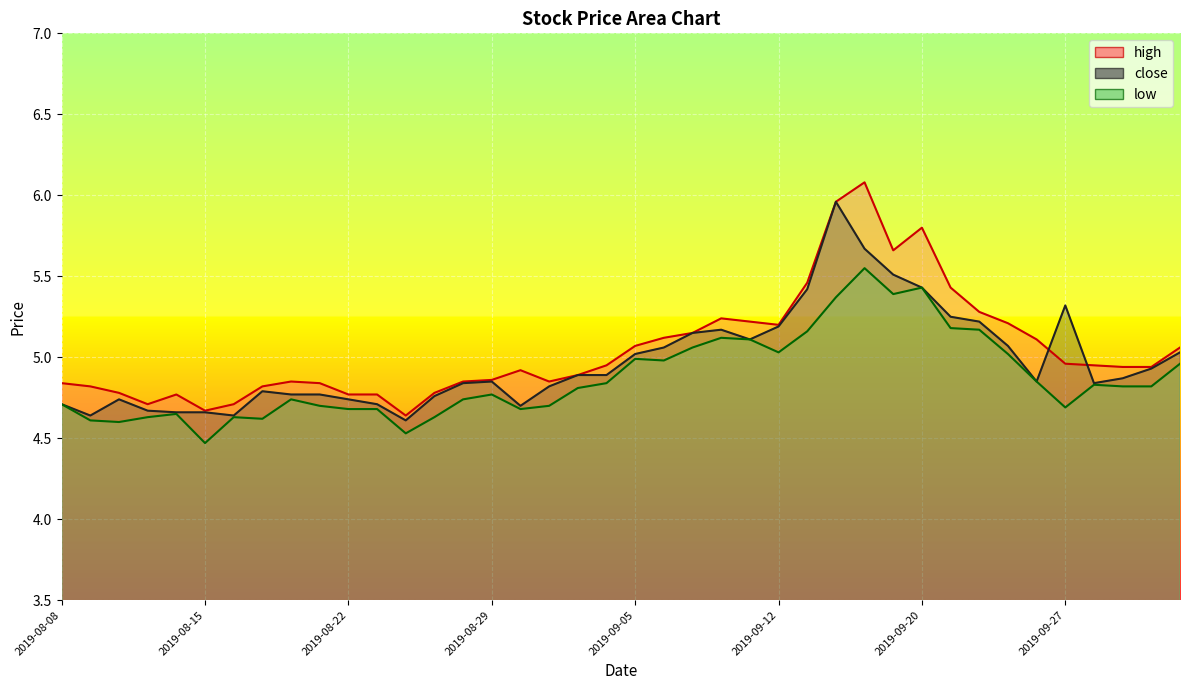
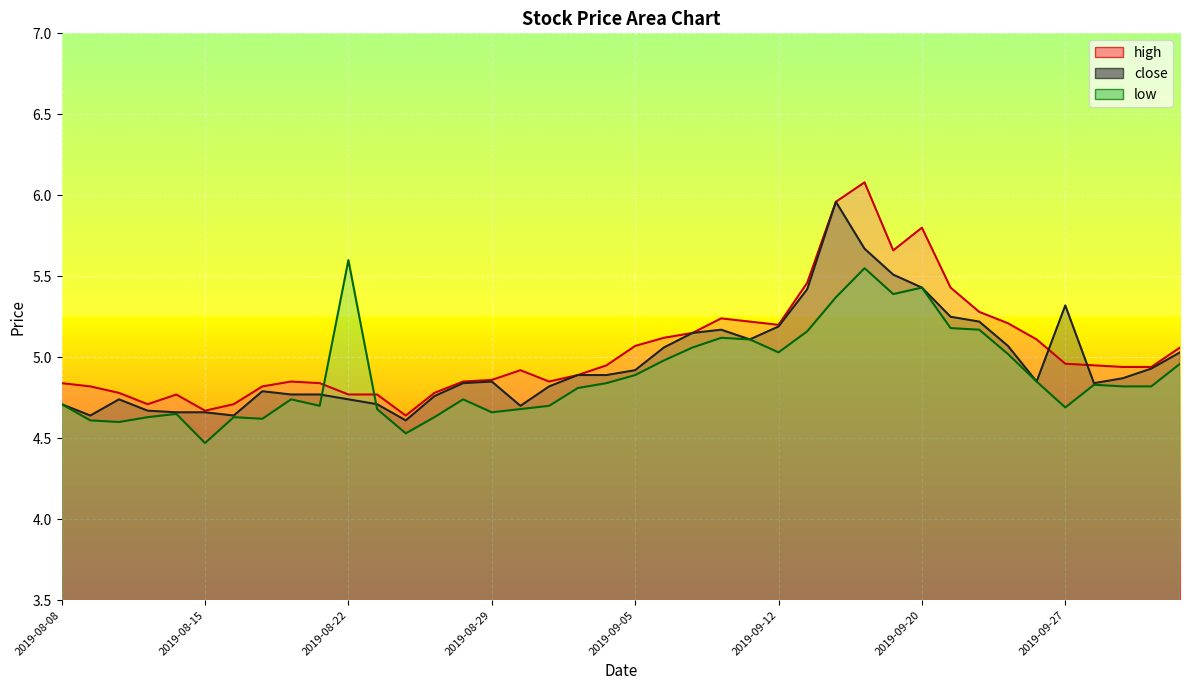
  {
    "high": {
      "2019-08-08": 4.84,
      "2019-08-22": 4.77,
      "2019-09-05": 5.07,
      "2019-09-20": 5.80,
      "2019-09-27": 4.96
    },
    "close": {
      "2019-08-22": 4.74,
-     "2019-09-05": 5.02,
+     "2019-09-05": 4.92,
      "2019-09-27": 5.32
    },
    "low": {
      "2019-08-15": 4.47,
-     "2019-08-22": 4.68,
-     "2019-08-29": 4.77,
-     "2019-09-05": 4.99,
+     "2019-08-22": 5.60,
+     "2019-08-29": 4.66,
+     "2019-09-05": 4.89,
      "2019-09-12": 5.03,
      "2019-09-27": 4.69
    }
  }
